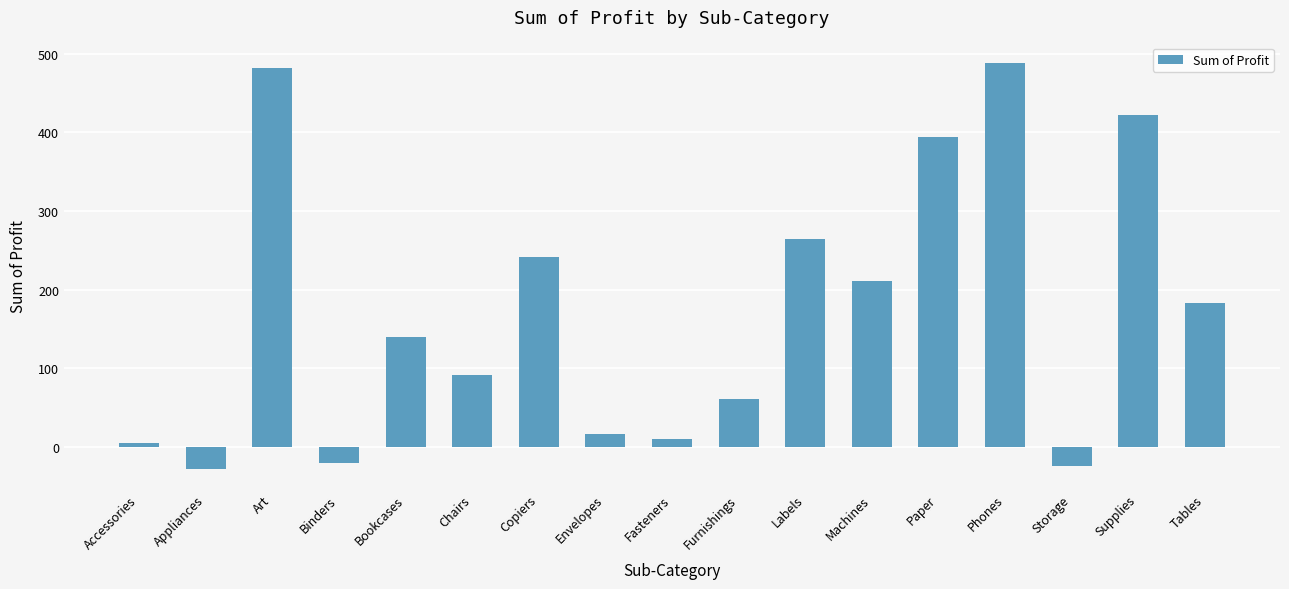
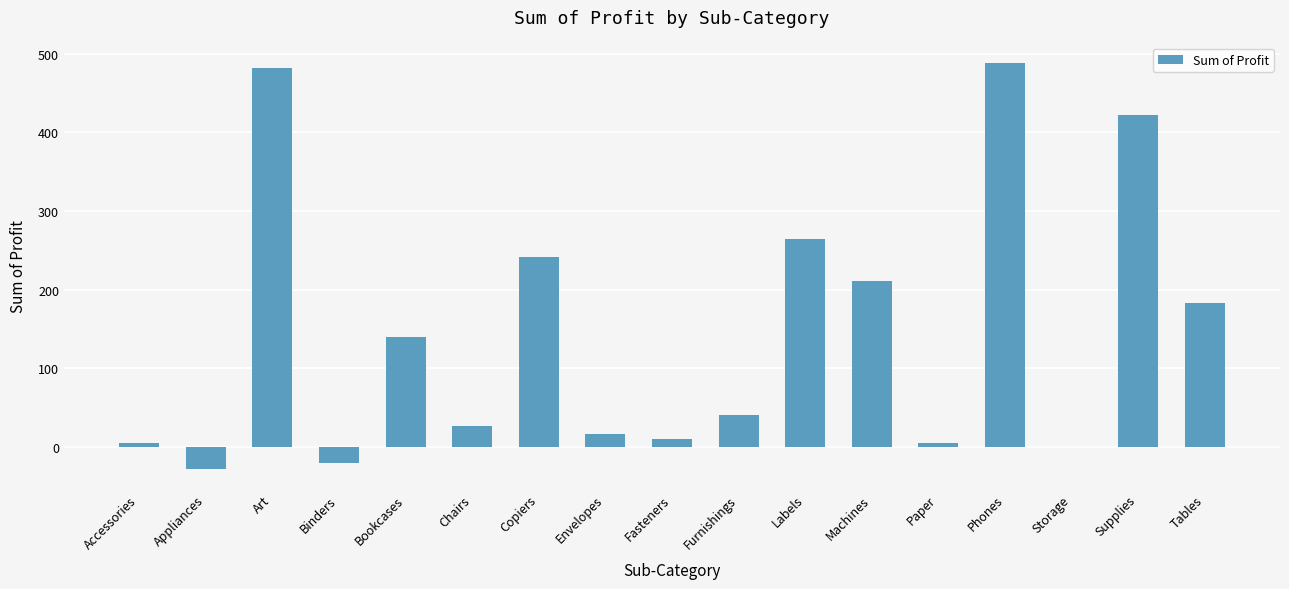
  {
    "Accessories": 10,
    "Appliances": -30,
    "Art": 480,
    "Binders": -20,
    "Bookcases": 140,
-   "Chairs": 90,
+   "Chairs": 30,
    "Copiers": 240,
    "Envelopes": 20,
    "Fasteners": 10,
-   "Furnishings": 60,
+   "Furnishings": 40,
    "Labels": 260,
    "Machines": 210,
-   "Paper": 390,
+   "Paper": 10,
    "Phones": 490,
-   "Storage": -20,
+   "Storage": 0,
    "Supplies": 420,
    "Tables": 180
  }
